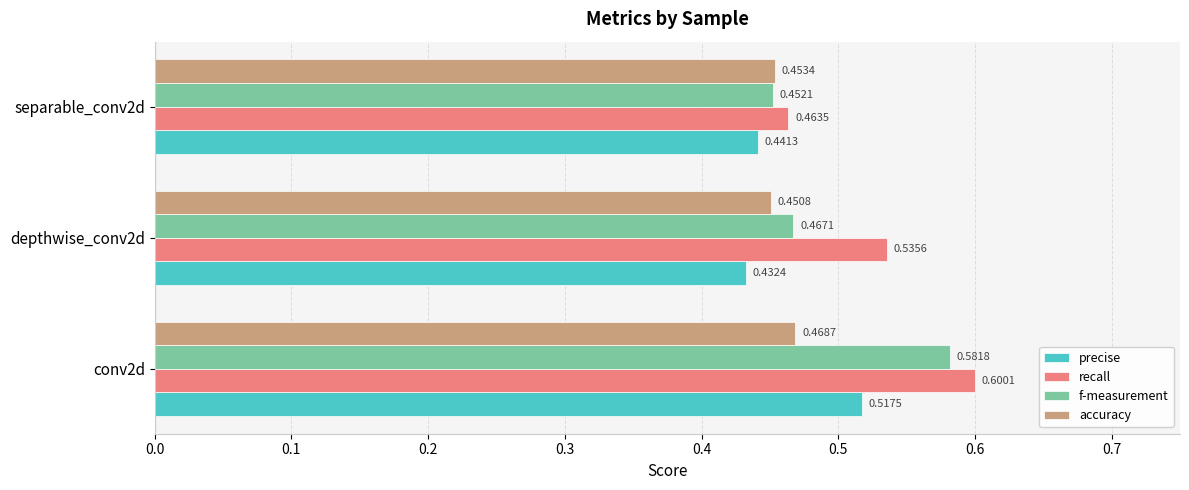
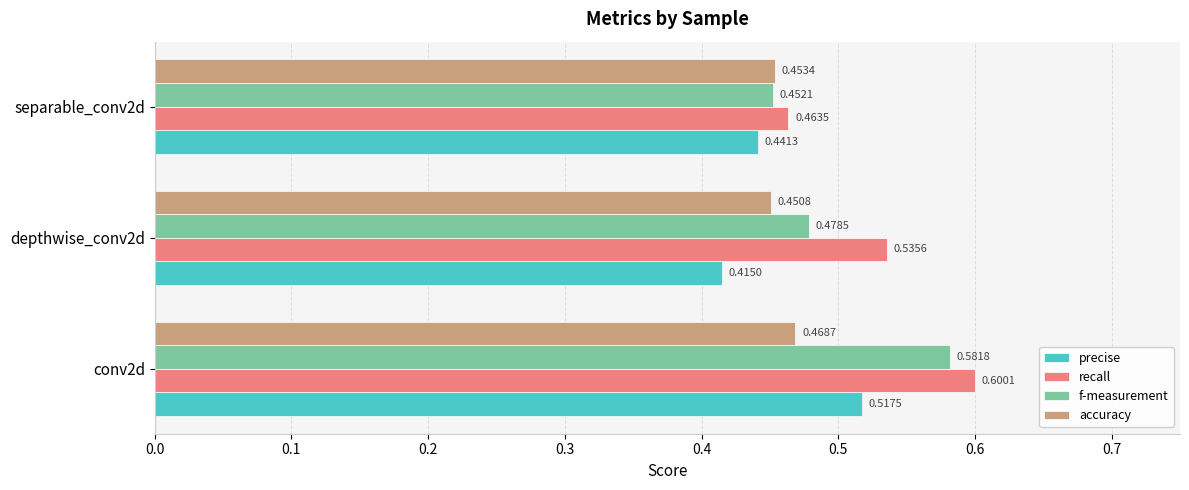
  {
    "precise": {
      "separable_conv2d": 0.4413,
-     "depthwise_conv2d": 0.4324,
+     "depthwise_conv2d": 0.4150,
      "conv2d": 0.5175
    },
    "f-measurement": {
      "separable_conv2d": 0.4521,
-     "depthwise_conv2d": 0.4671,
+     "depthwise_conv2d": 0.4785,
      "conv2d": 0.5818
    }
  }
